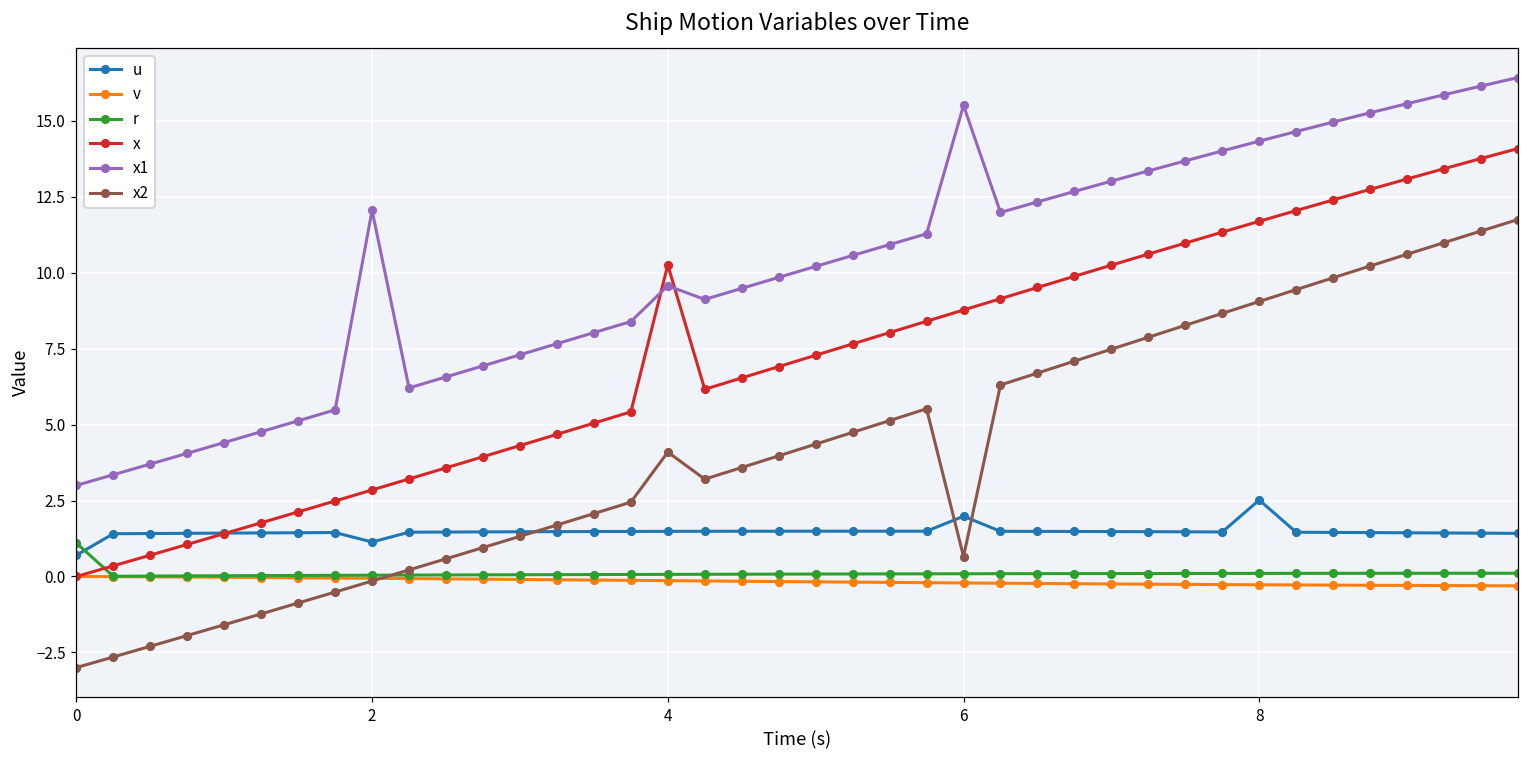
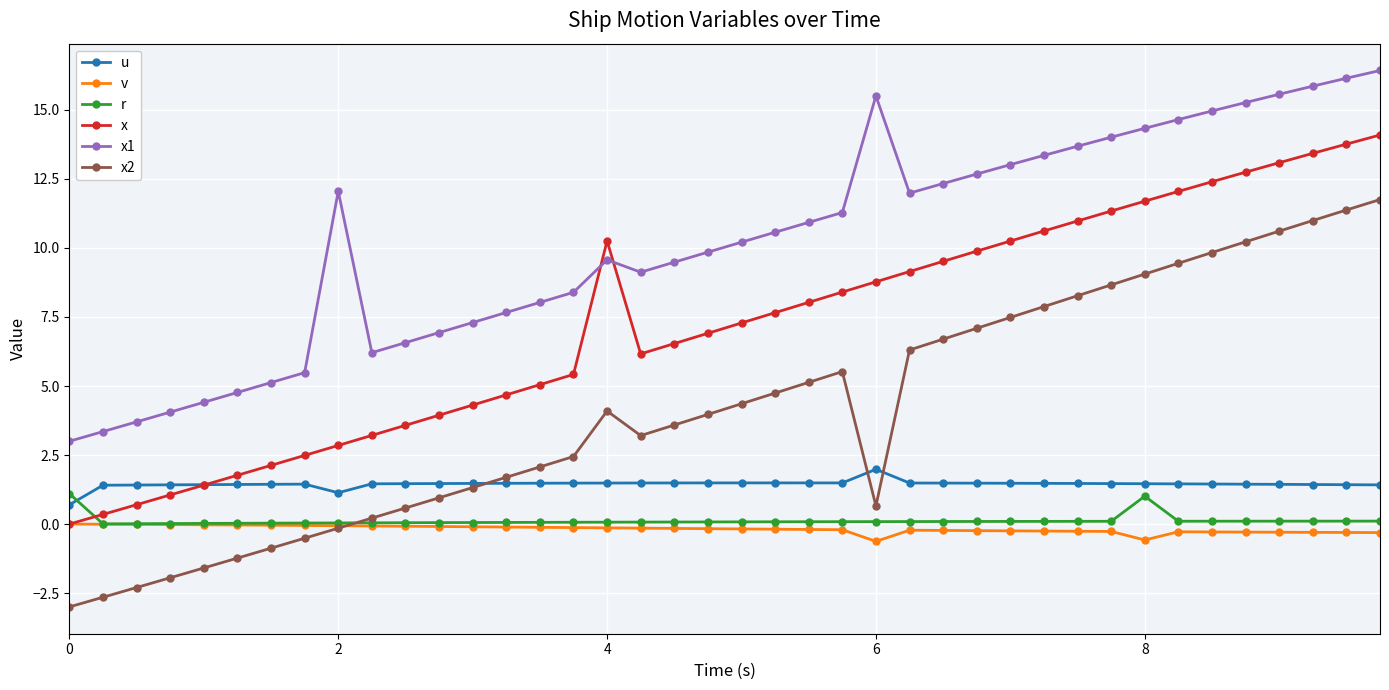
  {
    "u": {
      "0": 0.7,
      "2": 1.1,
      "4": 1.5,
      "6": 2.0,
-     "8": 2.5
+     "8": 1.5
    },
    "v": {
      "4": -0.1,
-     "6": -0.2,
-     "8": -0.3
+     "6": -0.6,
+     "8": -0.6
    },
    "r": {
      "0": 1.1,
      "2": 0.0,
      "4": 0.1,
      "6": 0.1,
-     "8": 0.1
+     "8": 1.0
    },
    "x": {
      "2": 2.8,
      "4": 10.3,
      "6": 8.8,
      "8": 11.7
    },
    "x1": {
      "0": 3.0,
      "2": 12.1,
      "4": 9.6,
      "6": 15.5,
      "8": 14.3
    },
    "x2": {
      "0": -3.0,
      "4": 4.1,
      "6": 0.7,
      "8": 9.1
    }
  }
